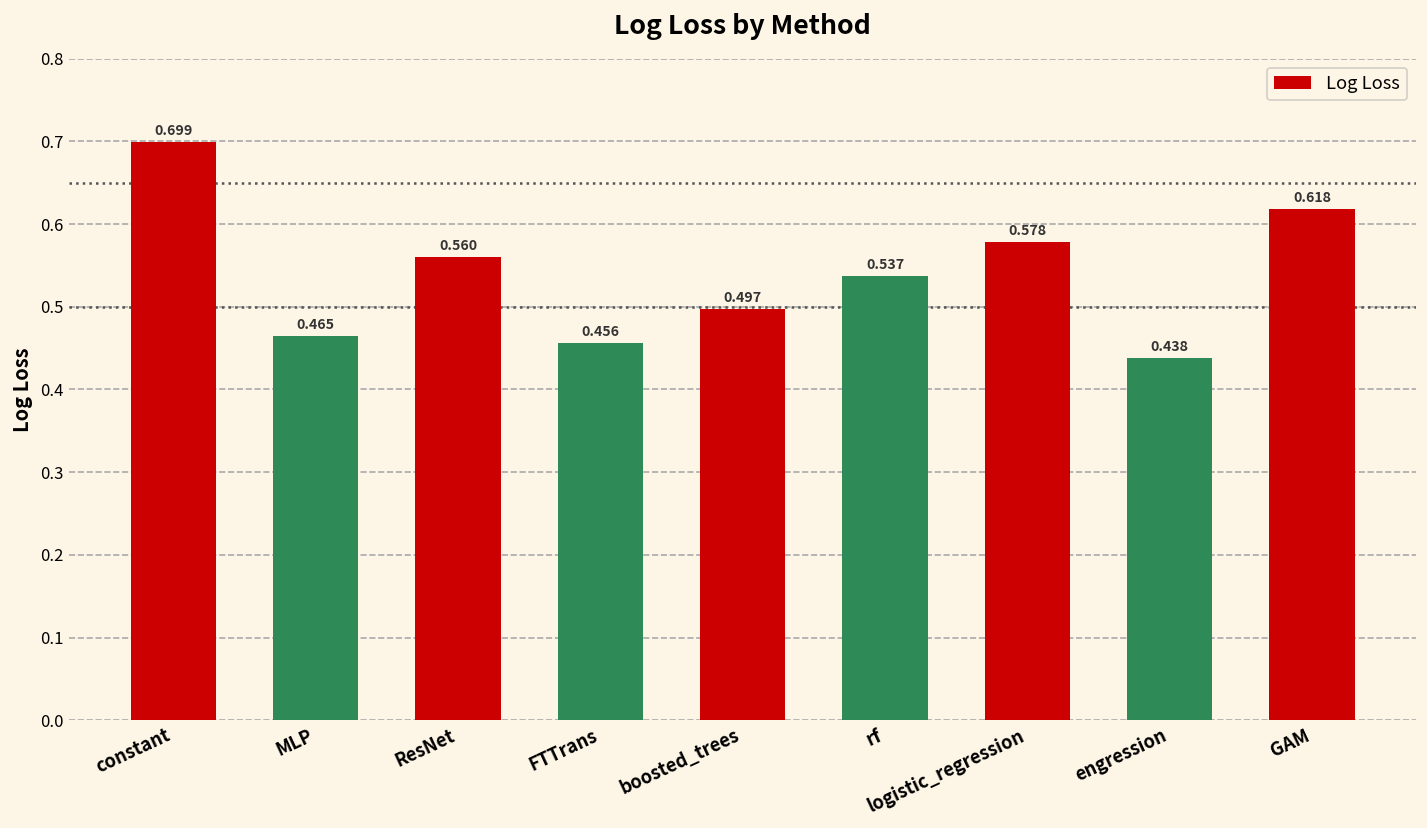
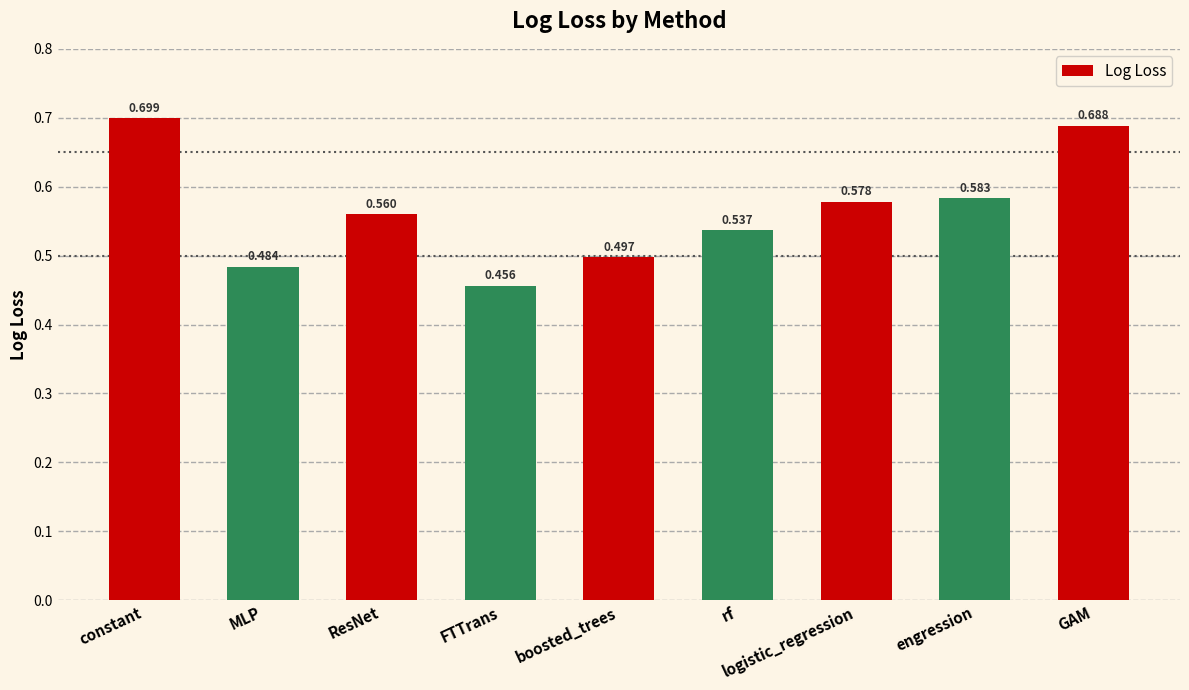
  {
    "constant": 0.699,
-   "MLP": 0.465,
+   "MLP": 0.484,
    "ResNet": 0.560,
    "FTTrans": 0.456,
    "boosted_trees": 0.497,
    "rf": 0.537,
    "logistic_regression": 0.578,
-   "engression": 0.438,
-   "GAM": 0.618
+   "engression": 0.583,
+   "GAM": 0.688
  }
